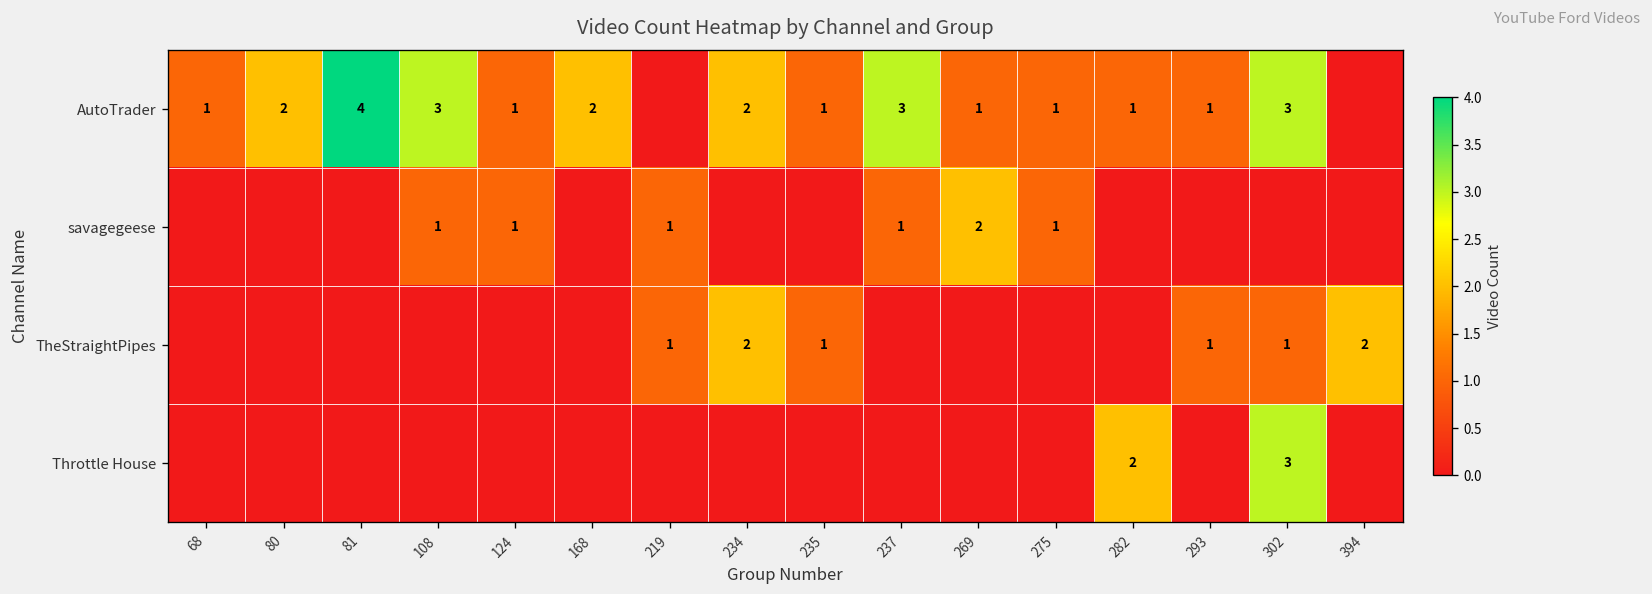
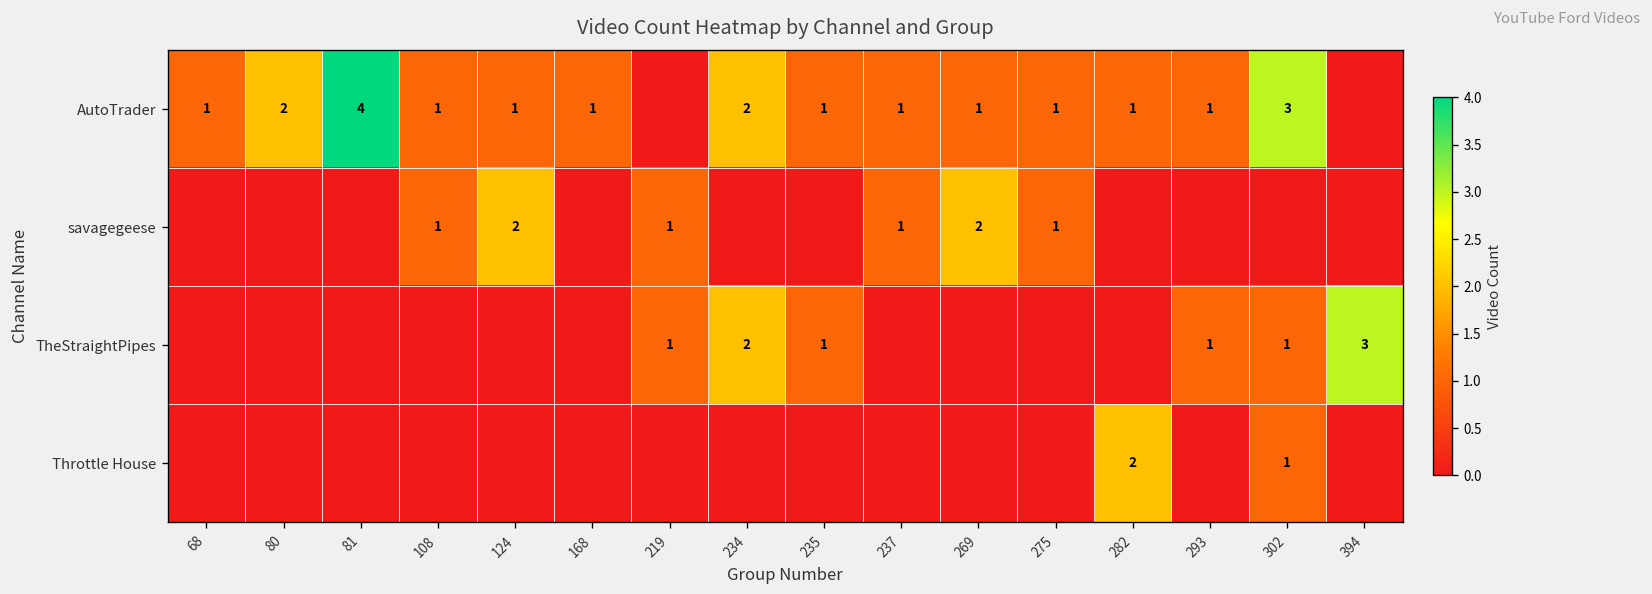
  {
    "AutoTrader": {
      "68": 1,
      "80": 2,
      "81": 4,
-     "108": 3,
+     "108": 1,
      "124": 1,
-     "168": 2,
+     "168": 1,
      "234": 2,
      "235": 1,
-     "237": 3,
+     "237": 1,
      "269": 1,
      "275": 1,
      "282": 1,
      "293": 1,
      "302": 3
    },
    "savagegeese": {
      "108": 1,
-     "124": 1,
+     "124": 2,
      "219": 1,
      "237": 1,
      "269": 2,
      "275": 1
    },
    "TheStraightPipes": {
      "219": 1,
      "234": 2,
      "235": 1,
      "293": 1,
      "302": 1,
-     "394": 2
+     "394": 3
    },
    "Throttle House": {
      "282": 2,
-     "302": 3
+     "302": 1
    }
  }
